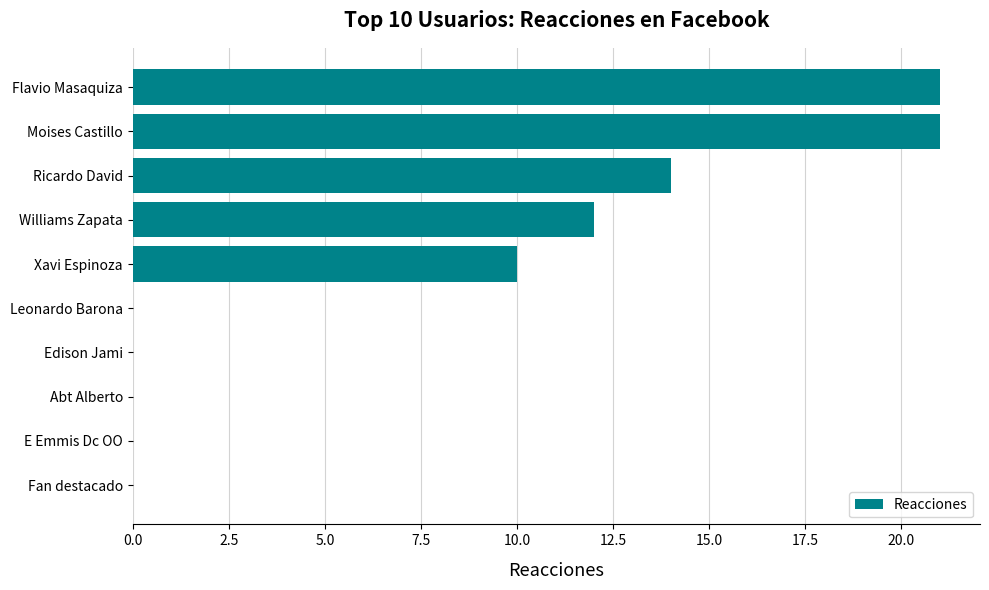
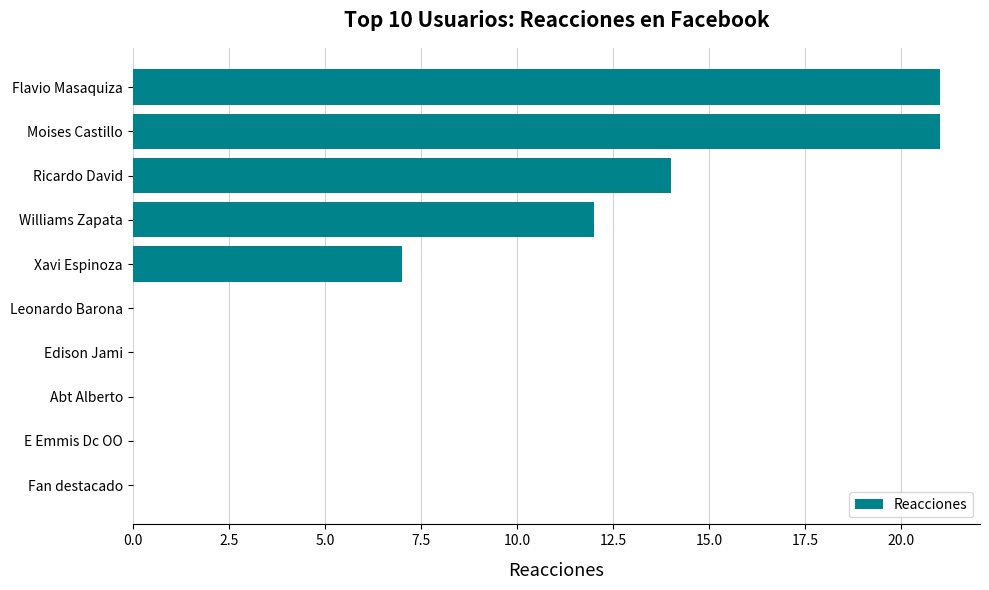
  {
    "Flavio Masaquiza": 21,
    "Moises Castillo": 21,
    "Ricardo David": 14,
    "Williams Zapata": 12,
-   "Xavi Espinoza": 10,
+   "Xavi Espinoza": 7,
    "Leonardo Barona": 0,
    "Edison Jami": 0,
    "Abt Alberto": 0,
    "E Emmis Dc OO": 0,
    "Fan destacado": 0
  }
